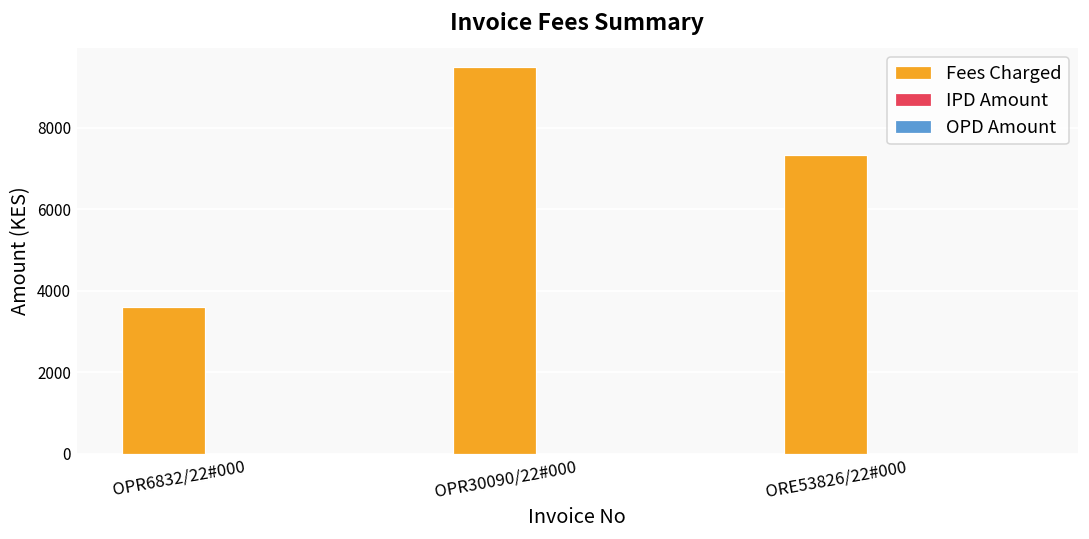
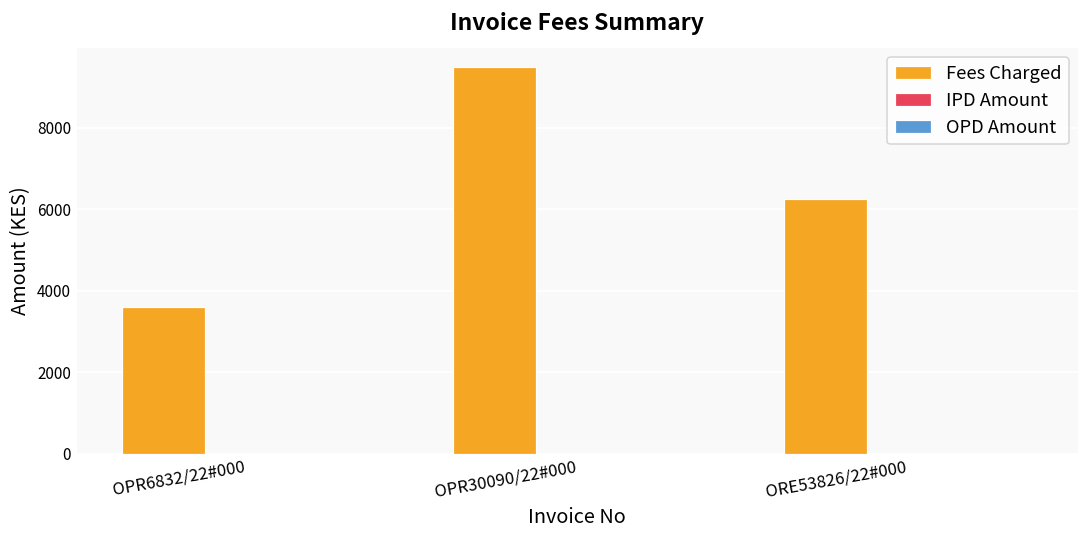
  {
    "Fees Charged": {
      "OPR6832/22#000": 3600,
      "OPR30090/22#000": 9500,
-     "ORE53826/22#000": 7300
+     "ORE53826/22#000": 6300
    },
    "IPD Amount": {
      "OPR6832/22#000": 0,
      "OPR30090/22#000": 0,
      "ORE53826/22#000": 0
    },
    "OPD Amount": {
      "OPR6832/22#000": 0,
      "OPR30090/22#000": 0,
      "ORE53826/22#000": 0
    }
  }
